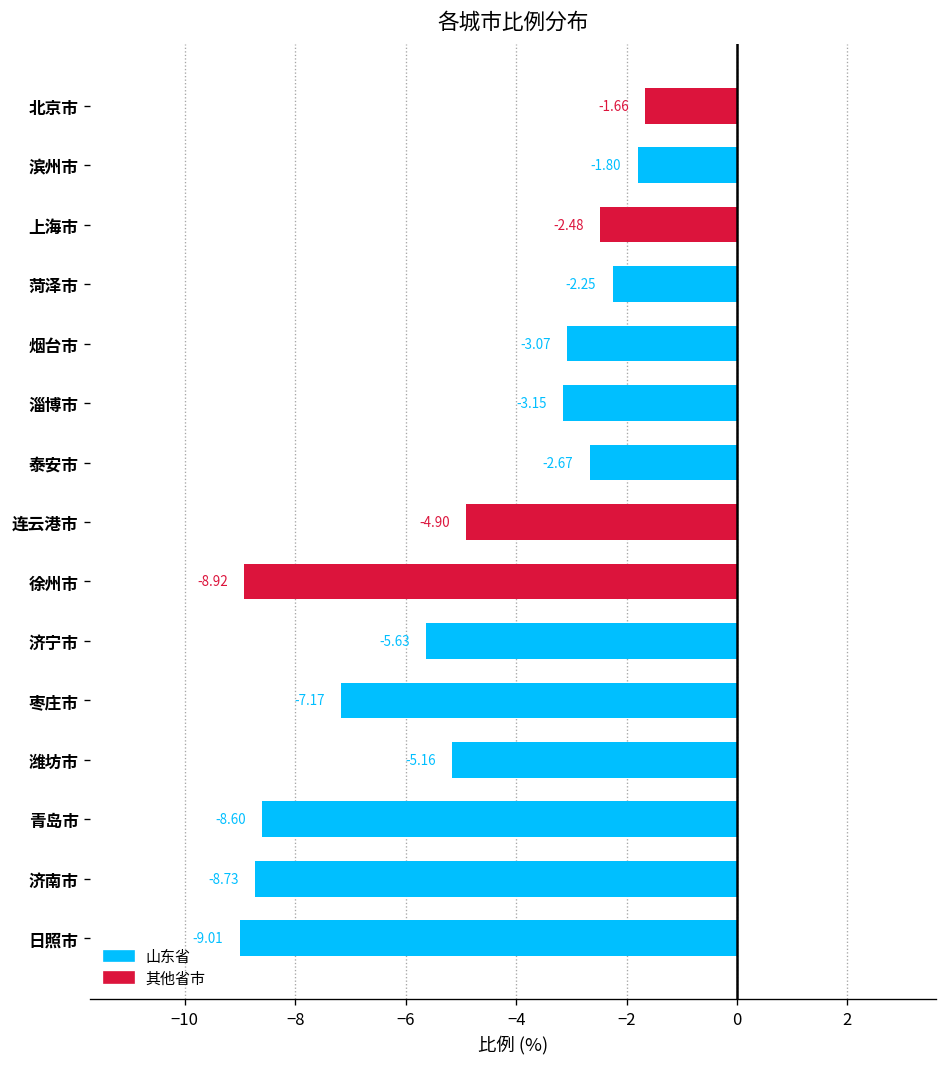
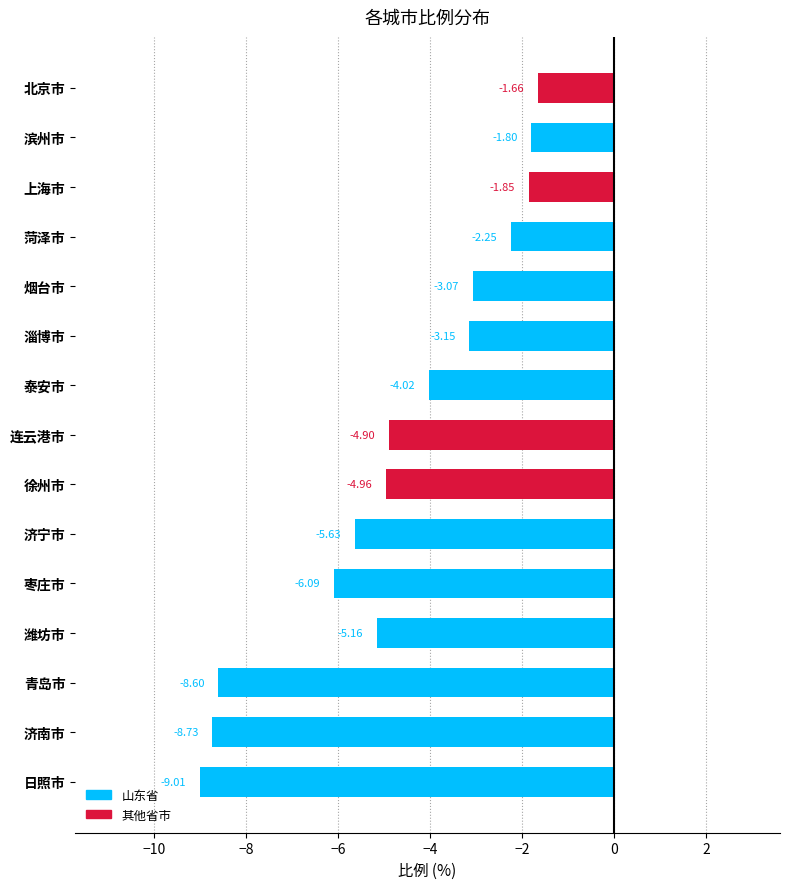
  {
    "北京市": -1.66,
    "滨州市": -1.80,
-   "上海市": -2.48,
+   "上海市": -1.85,
    "菏泽市": -2.25,
    "烟台市": -3.07,
    "淄博市": -3.15,
-   "泰安市": -2.67,
+   "泰安市": -4.02,
    "连云港市": -4.90,
-   "徐州市": -8.92,
+   "徐州市": -4.96,
    "济宁市": -5.63,
-   "枣庄市": -7.17,
+   "枣庄市": -6.09,
    "潍坊市": -5.16,
    "青岛市": -8.60,
    "济南市": -8.73,
    "日照市": -9.01
  }
